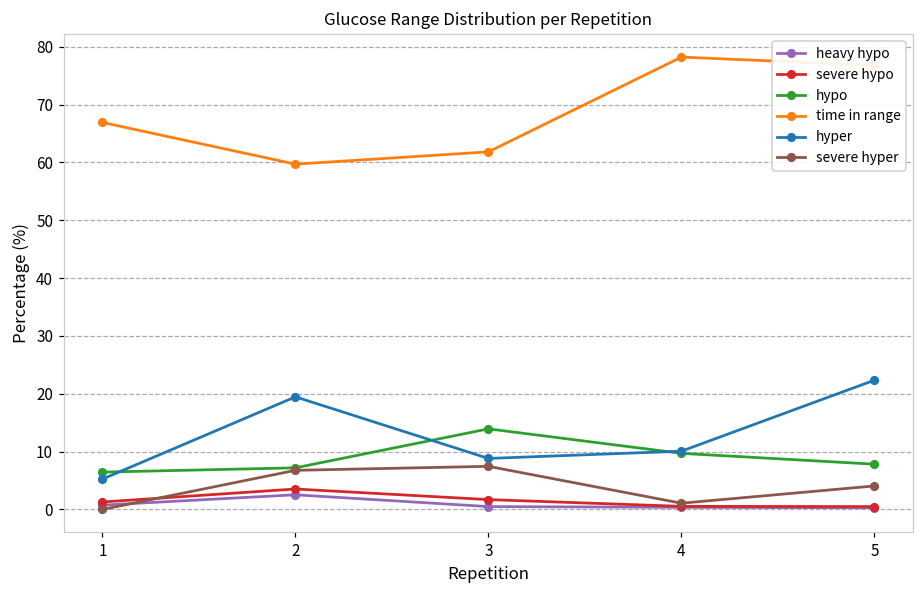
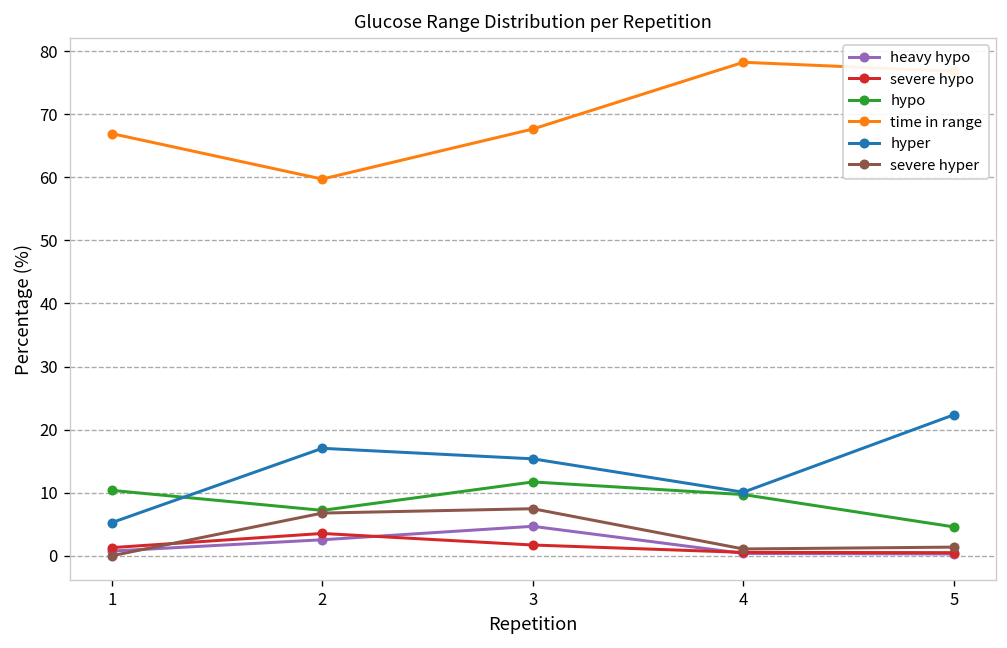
  {
    "heavy hypo": {
      "1": 1,
      "2": 3,
-     "3": 0
+     "3": 5
    },
    "severe hypo": {
      "1": 1,
      "2": 4,
      "3": 2
    },
    "hypo": {
-     "1": 6,
-     "3": 14,
-     "5": 8
+     "1": 10,
+     "3": 12,
+     "5": 5
    },
    "time in range": {
      "1": 67,
      "2": 60,
-     "3": 62,
+     "3": 68,
      "4": 78
    },
    "hyper": {
      "1": 5,
-     "2": 19,
-     "3": 9,
+     "2": 17,
+     "3": 15,
      "5": 22
    },
    "severe hyper": {
      "1": 0,
      "3": 7,
      "4": 1,
-     "5": 4
+     "5": 1
    }
  }
